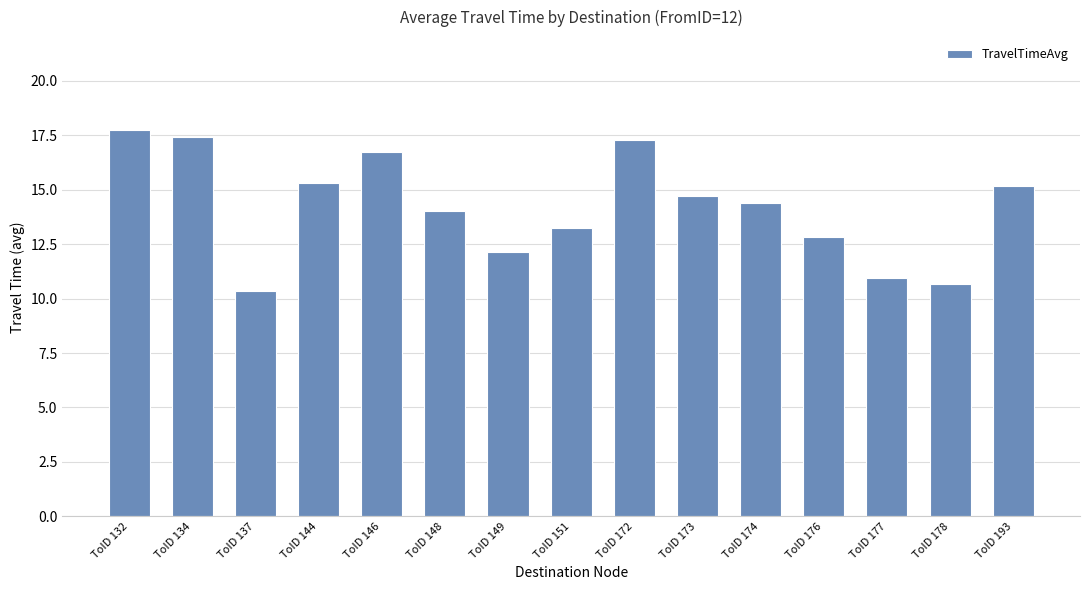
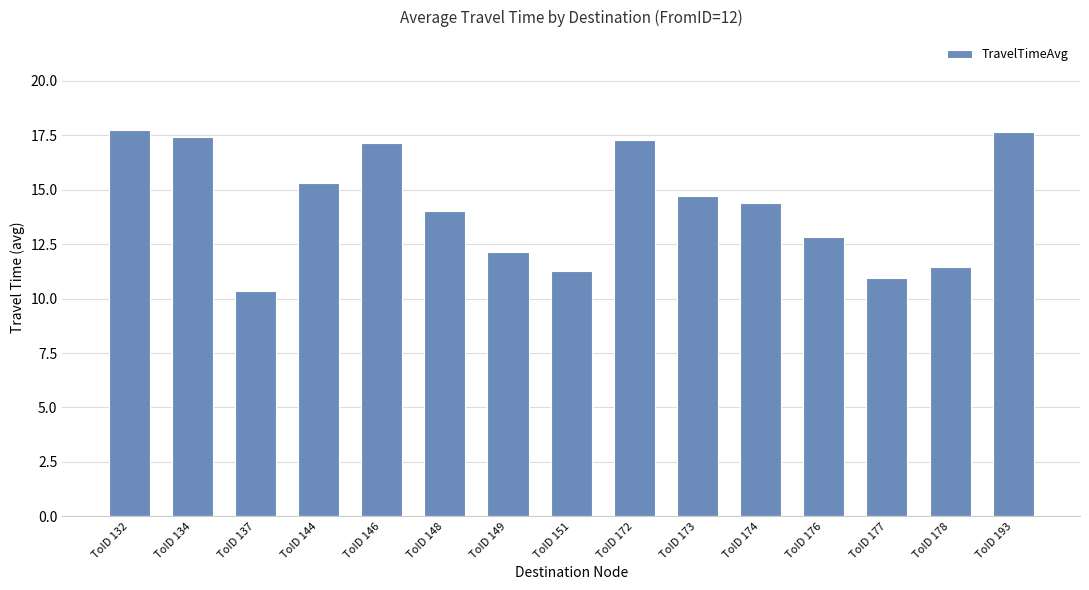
  {
    "ToID 132": 17.7,
    "ToID 134": 17.4,
    "ToID 137": 10.3,
    "ToID 144": 15.3,
-   "ToID 146": 16.7,
+   "ToID 146": 17.1,
    "ToID 148": 14.0,
    "ToID 149": 12.1,
-   "ToID 151": 13.2,
+   "ToID 151": 11.3,
    "ToID 172": 17.3,
    "ToID 173": 14.7,
    "ToID 174": 14.4,
    "ToID 176": 12.8,
    "ToID 177": 10.9,
-   "ToID 178": 10.7,
-   "ToID 193": 15.1
+   "ToID 178": 11.4,
+   "ToID 193": 17.6
  }
